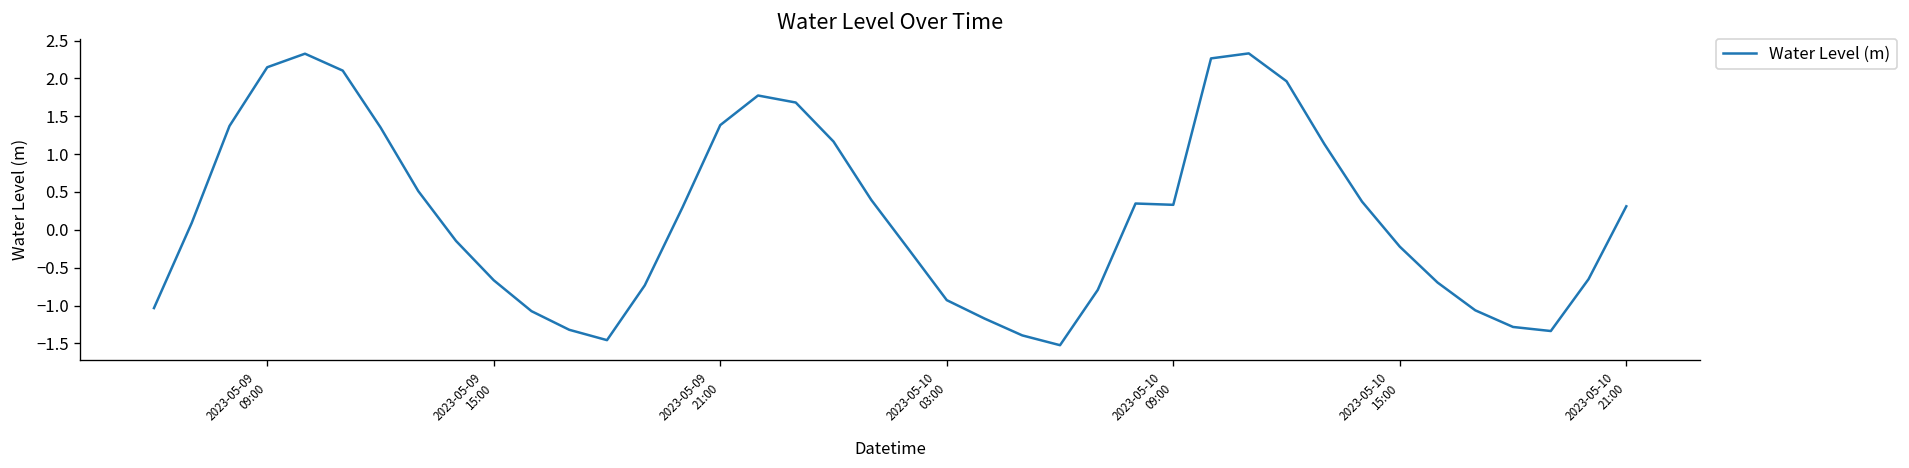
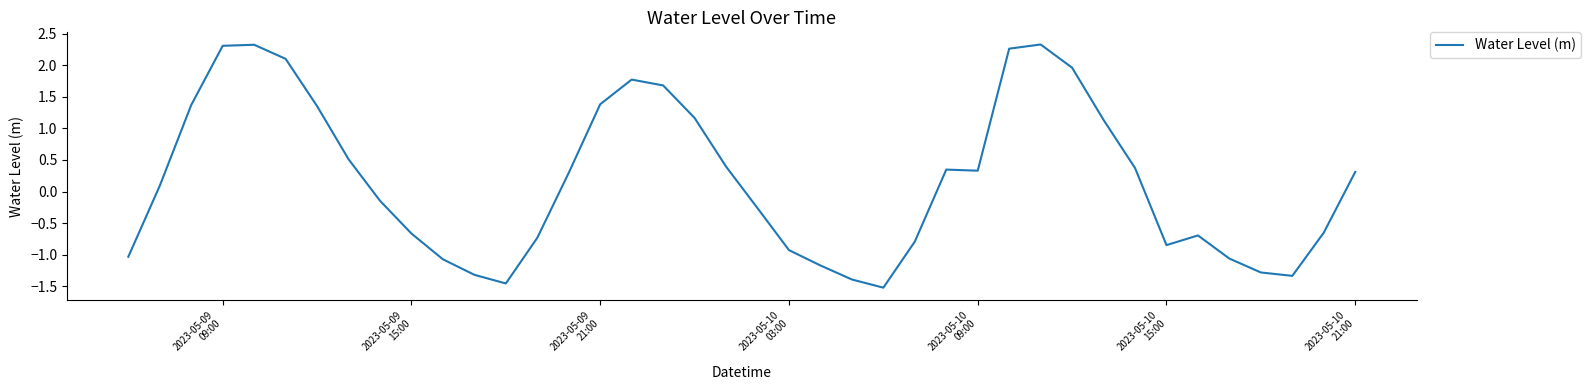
  {
-   "2023-05-09 09:00": 2.1,
+   "2023-05-09 09:00": 2.3,
    "2023-05-09 15:00": -0.7,
    "2023-05-09 21:00": 1.4,
    "2023-05-10 03:00": -0.9,
    "2023-05-10 09:00": 0.3,
-   "2023-05-10 15:00": -0.2,
+   "2023-05-10 15:00": -0.8,
    "2023-05-10 21:00": 0.3
  }
